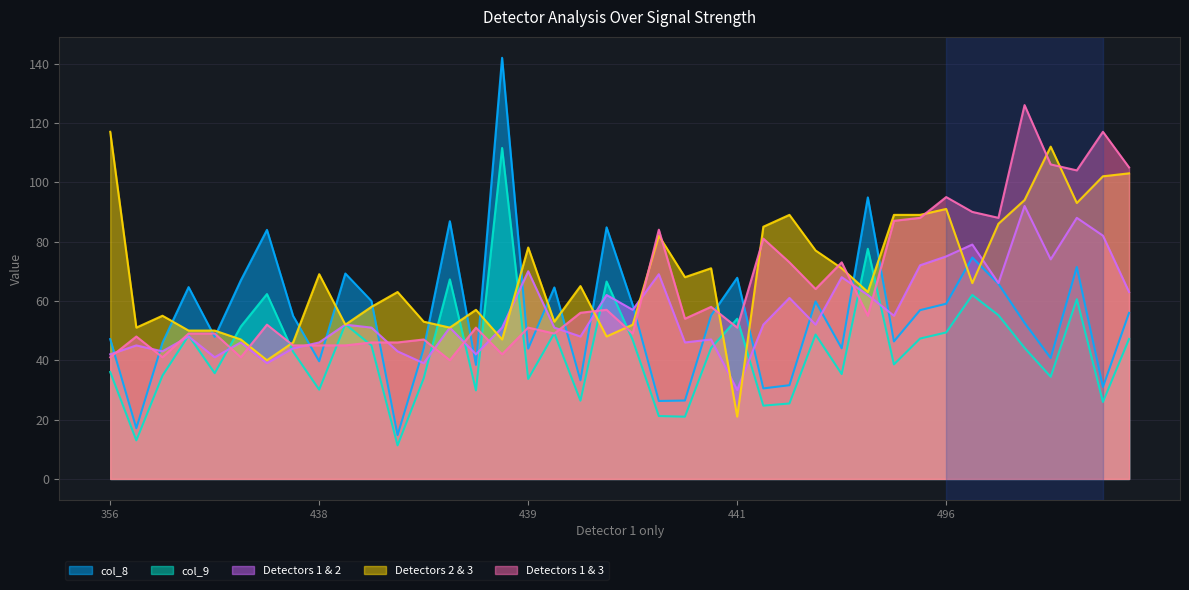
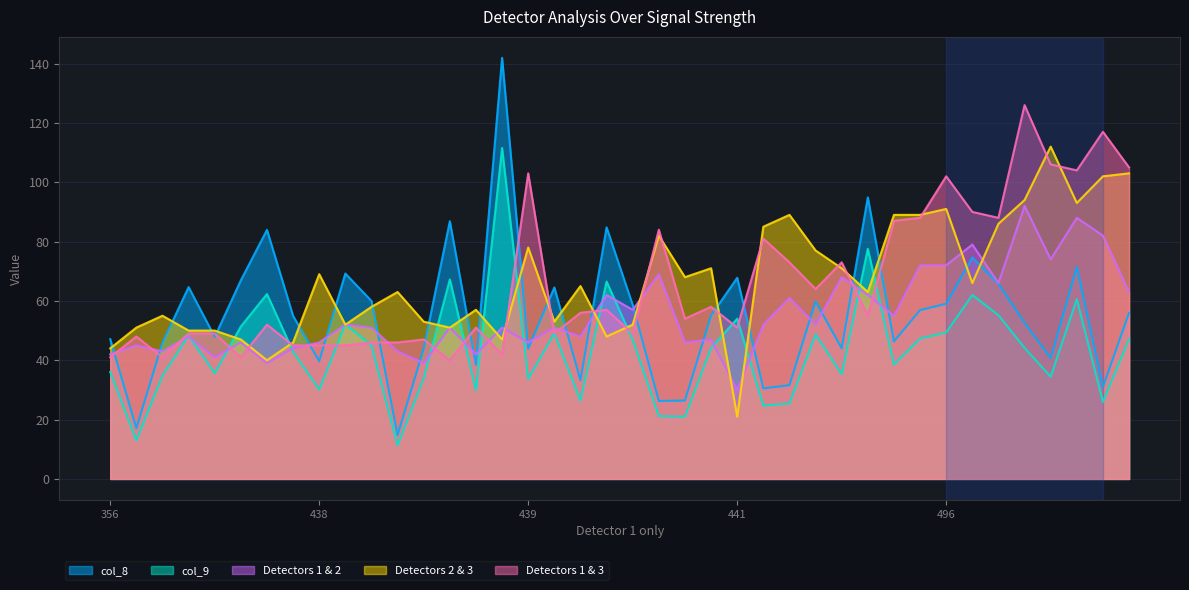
  {
    "Detectors 1 & 2": {
      "356": 42,
      "438": 46,
-     "439": 70,
+     "439": 46,
      "441": 30,
-     "496": 75
+     "496": 72
    },
    "Detectors 2 & 3": {
-     "356": 117,
+     "356": 44,
      "438": 69,
      "439": 78,
      "441": 21,
      "496": 91
    },
    "Detectors 1 & 3": {
      "356": 41,
      "438": 45,
-     "439": 51,
+     "439": 103,
      "441": 51,
-     "496": 95
+     "496": 102
    }
  }
